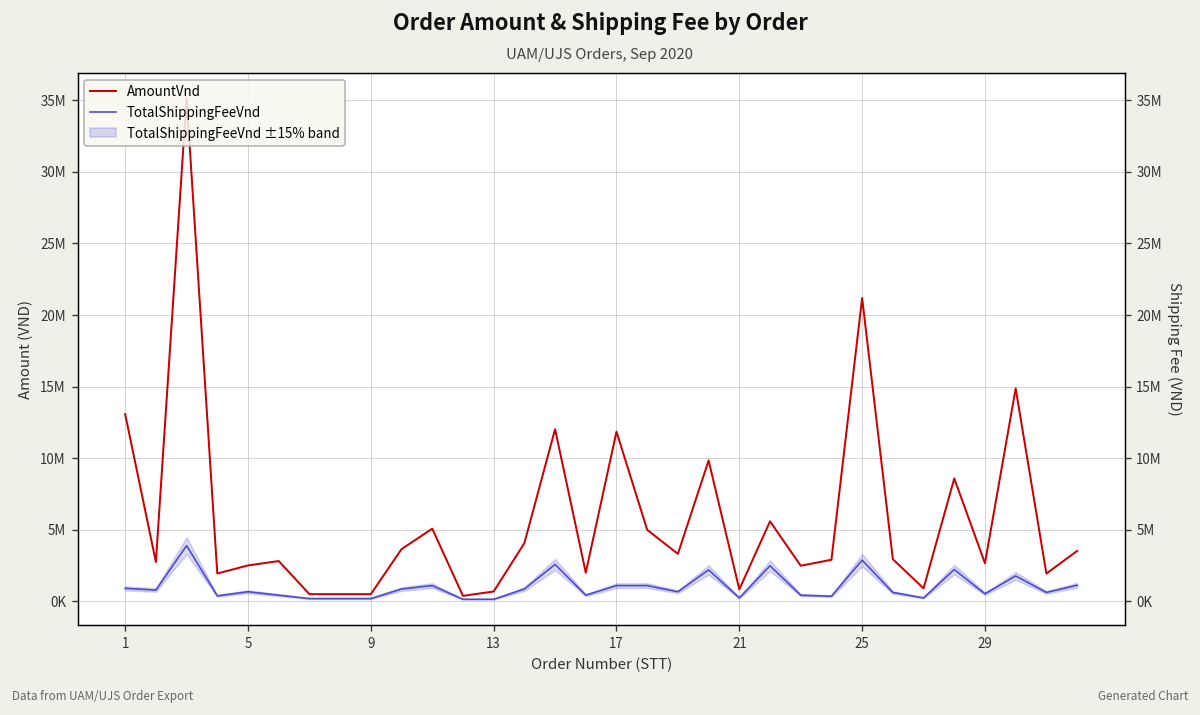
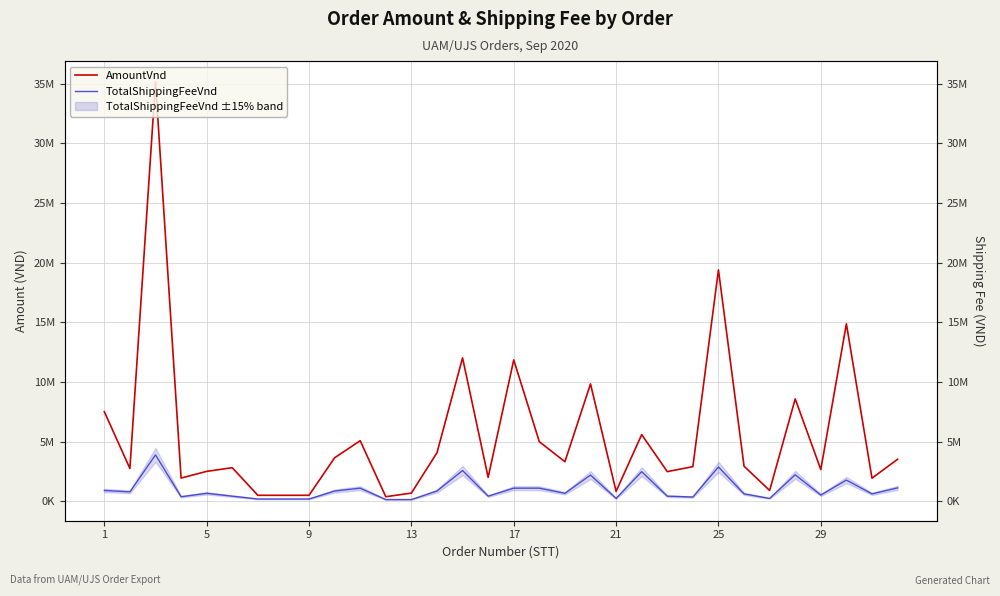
  {
    "AmountVnd": {
-     "1": 13100000,
+     "1": 7500000,
      "5": 2500000,
      "9": 500000,
      "13": 700000,
      "17": 11800000,
      "21": 800000,
-     "25": 21200000,
+     "25": 19400000,
      "29": 2700000
    }
  }
